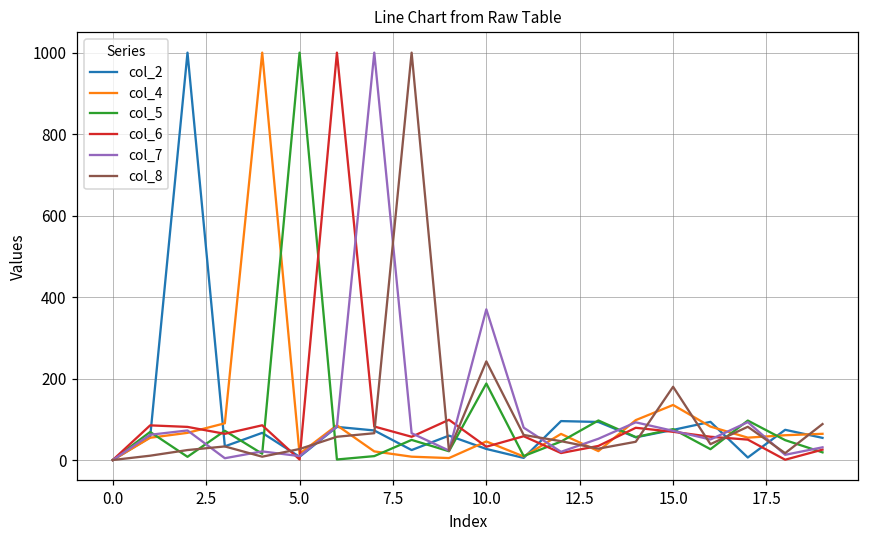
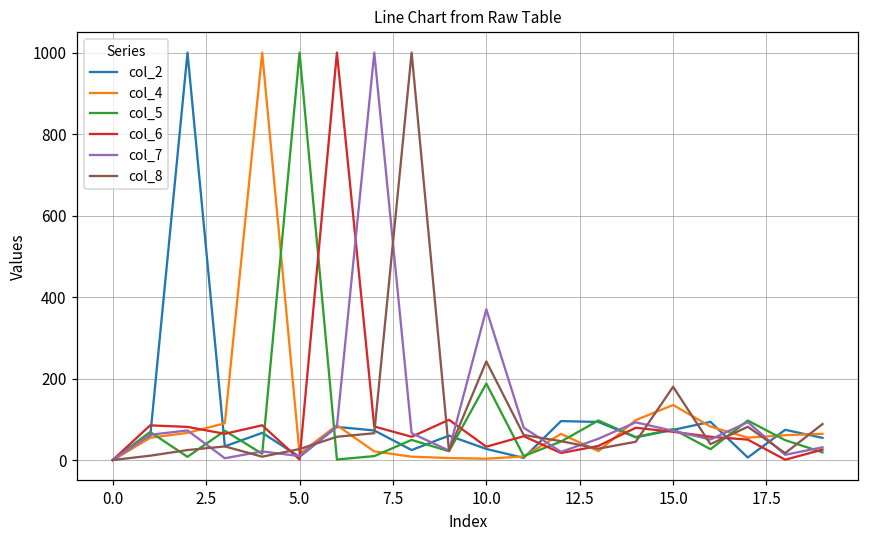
  {
    "col_4": {
-     "10.0": 50,
+     "10.0": 0,
      "15.0": 140
    },
    "col_5": {
      "5.0": 1000,
      "10.0": 190
    },
    "col_7": {
      "10.0": 370
    },
    "col_8": {
      "5.0": 30,
      "10.0": 240,
      "15.0": 180
    }
  }
